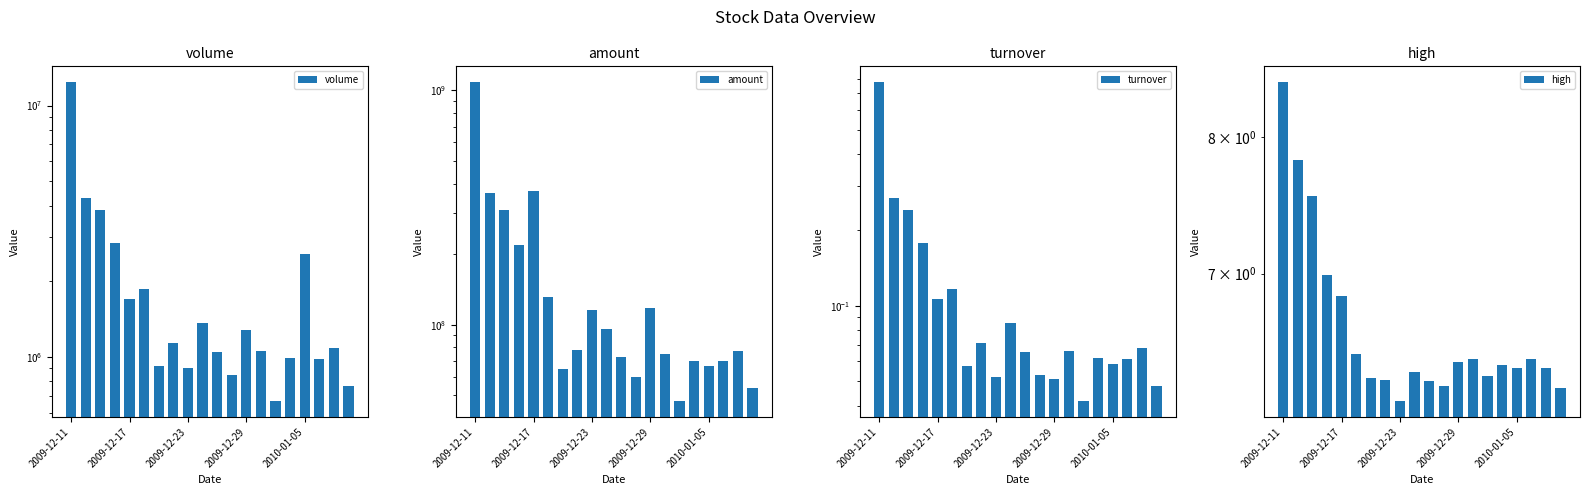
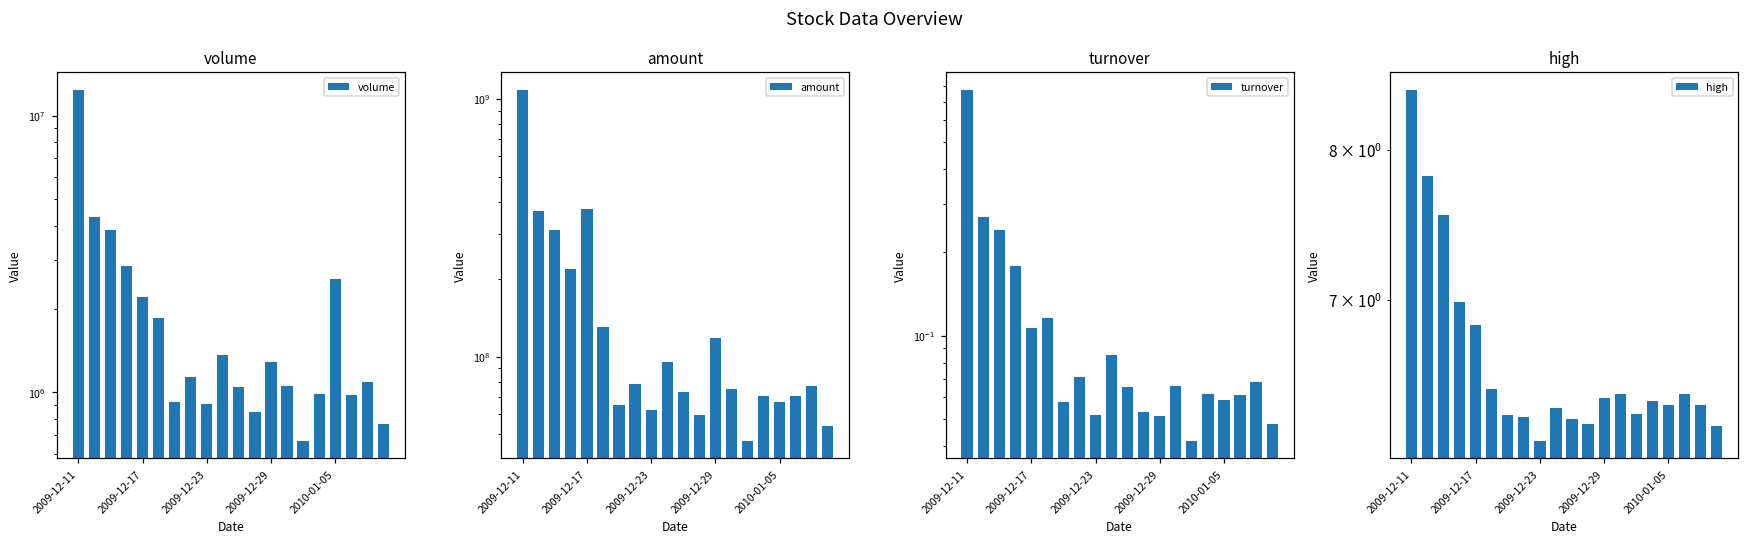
  {
    "volume": {
      "2009-12-11": 12000000,
-     "2009-12-17": 1700000,
+     "2009-12-17": 2200000,
      "2009-12-23": 910000,
      "2009-12-29": 1300000,
      "2010-01-05": 2600000
    },
    "amount": {
      "2009-12-11": 1100000000,
      "2009-12-17": 370000000,
-     "2009-12-23": 120000000,
+     "2009-12-23": 62000000,
      "2009-12-29": 120000000,
      "2010-01-05": 67000000
    }
  }
